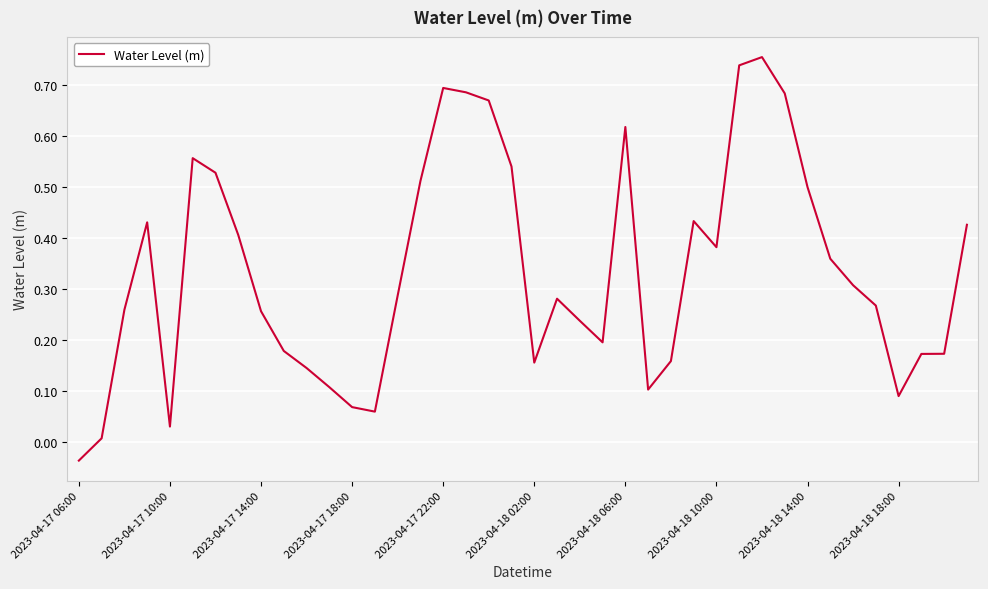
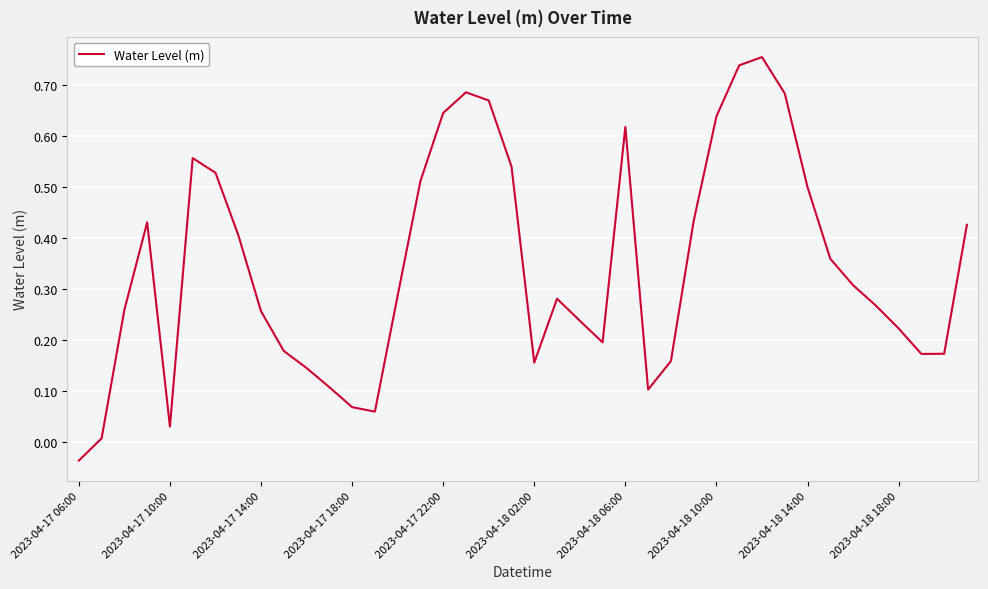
  {
    "2023-04-17 06:00": -0.04,
    "2023-04-17 10:00": 0.03,
    "2023-04-17 14:00": 0.26,
    "2023-04-17 18:00": 0.07,
-   "2023-04-17 22:00": 0.69,
+   "2023-04-17 22:00": 0.65,
    "2023-04-18 02:00": 0.16,
    "2023-04-18 06:00": 0.62,
-   "2023-04-18 10:00": 0.38,
+   "2023-04-18 10:00": 0.64,
    "2023-04-18 14:00": 0.50,
-   "2023-04-18 18:00": 0.09
+   "2023-04-18 18:00": 0.22
  }
